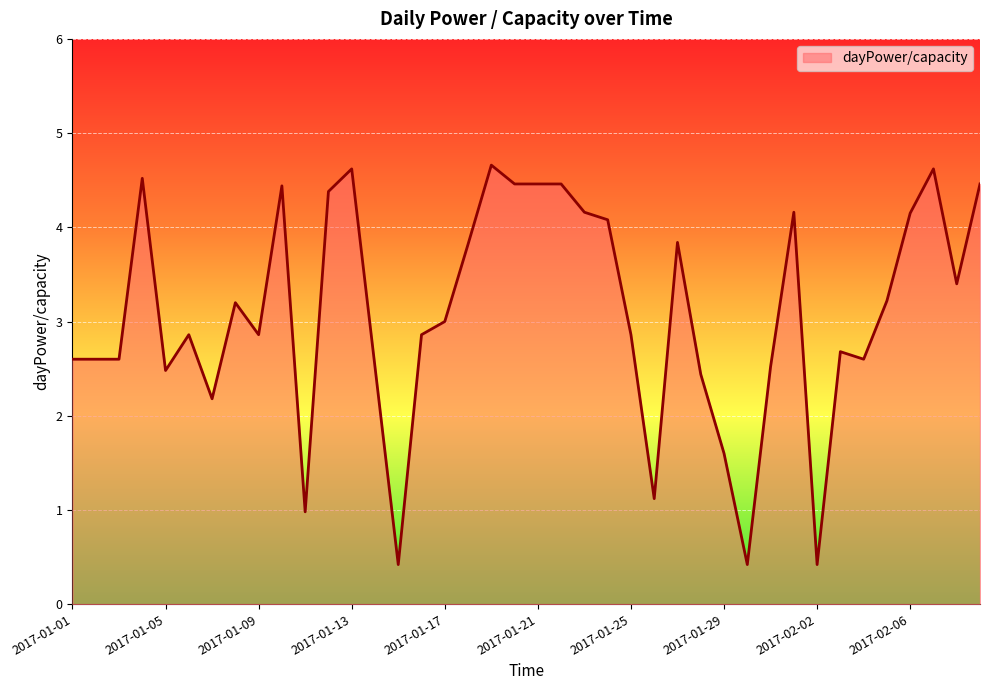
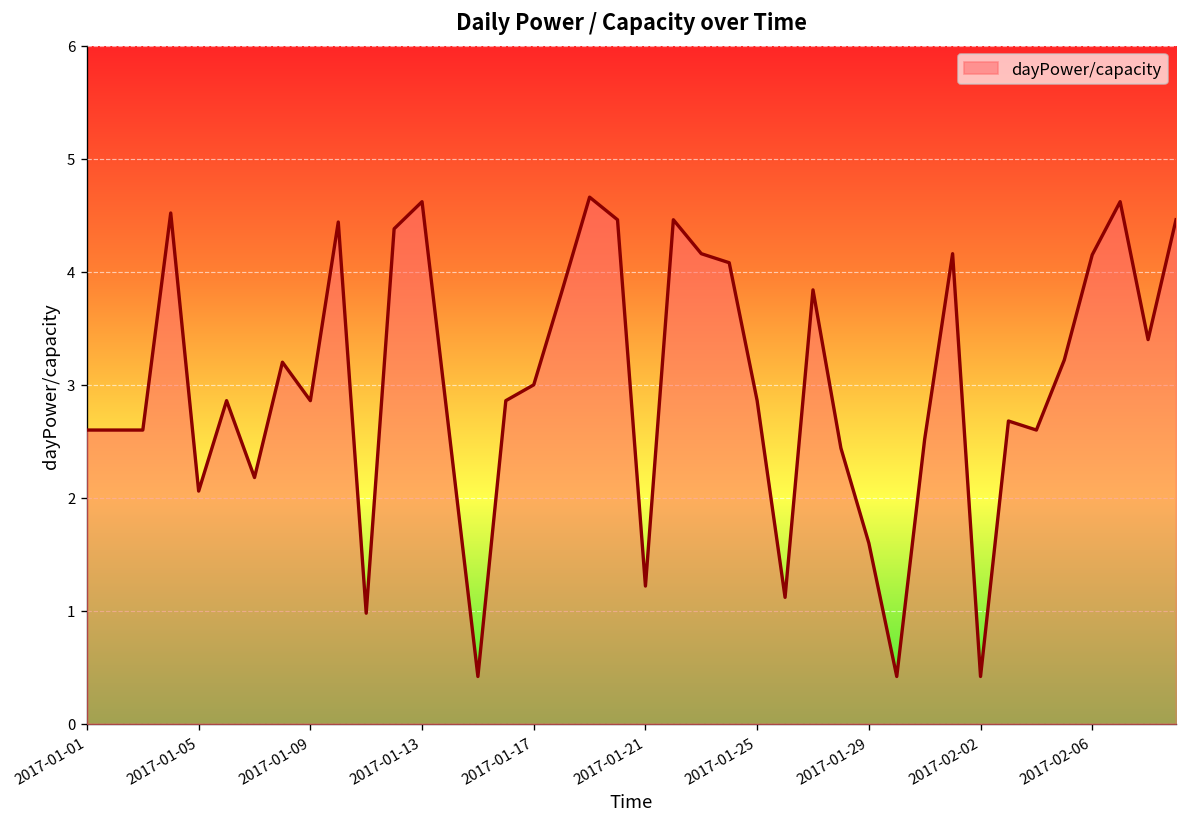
  {
    "2017-01-01": 2.6,
-   "2017-01-05": 2.5,
+   "2017-01-05": 2.1,
    "2017-01-09": 2.9,
    "2017-01-13": 4.6,
    "2017-01-17": 3.0,
-   "2017-01-21": 4.5,
+   "2017-01-21": 1.2,
    "2017-01-25": 2.9,
    "2017-01-29": 1.6,
    "2017-02-02": 0.4,
    "2017-02-06": 4.2
  }
